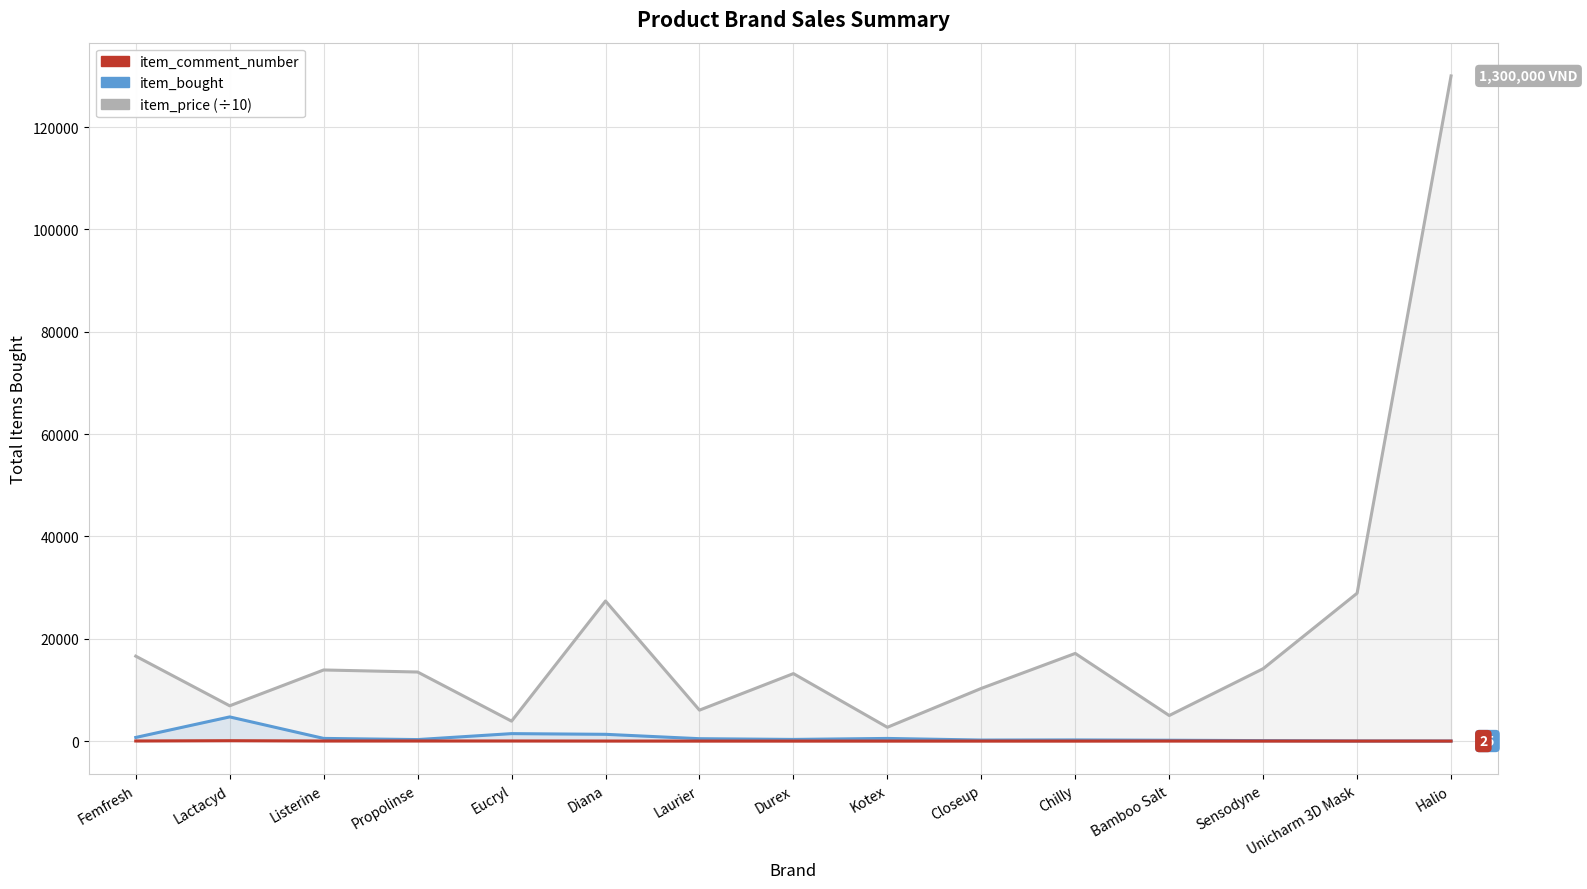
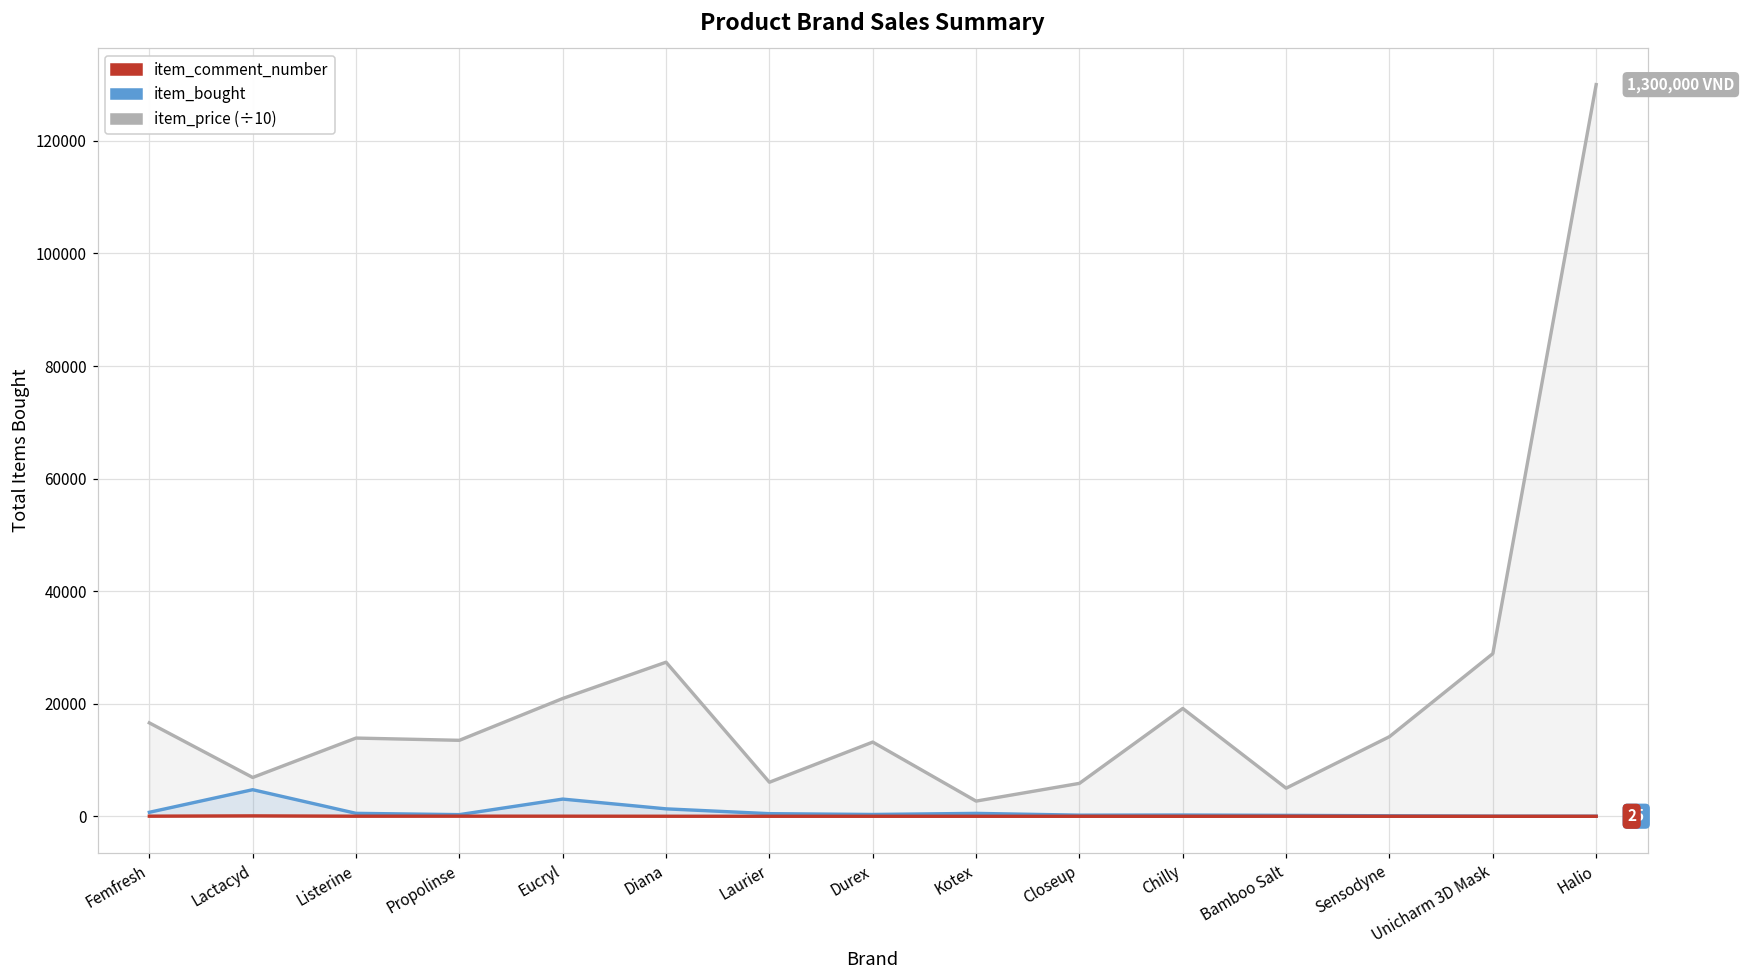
  {
    "item_price (÷10)": {
      "Femfresh": 17000,
      "Lactacyd": 7000,
      "Listerine": 14000,
      "Propolinse": 14000,
-     "Eucryl": 4000,
+     "Eucryl": 21000,
      "Diana": 27000,
      "Laurier": 6000,
      "Durex": 13000,
      "Kotex": 3000,
-     "Closeup": 10000,
-     "Chilly": 17000,
+     "Closeup": 6000,
+     "Chilly": 19000,
      "Bamboo Salt": 5000,
      "Sensodyne": 14000,
      "Unicharm 3D Mask": 29000,
      "Halio": 130000
    },
    "item_bought": {
      "Femfresh": 1000,
      "Lactacyd": 5000,
      "Listerine": 1000,
-     "Eucryl": 1000,
+     "Eucryl": 3000,
      "Diana": 1000,
      "Kotex": 1000
    },
    "item_comment_number": {
      "Femfresh": 0,
      "Lactacyd": 0,
      "Listerine": 0,
      "Eucryl": 0,
      "Diana": 0,
      "Kotex": 0
    }
  }
